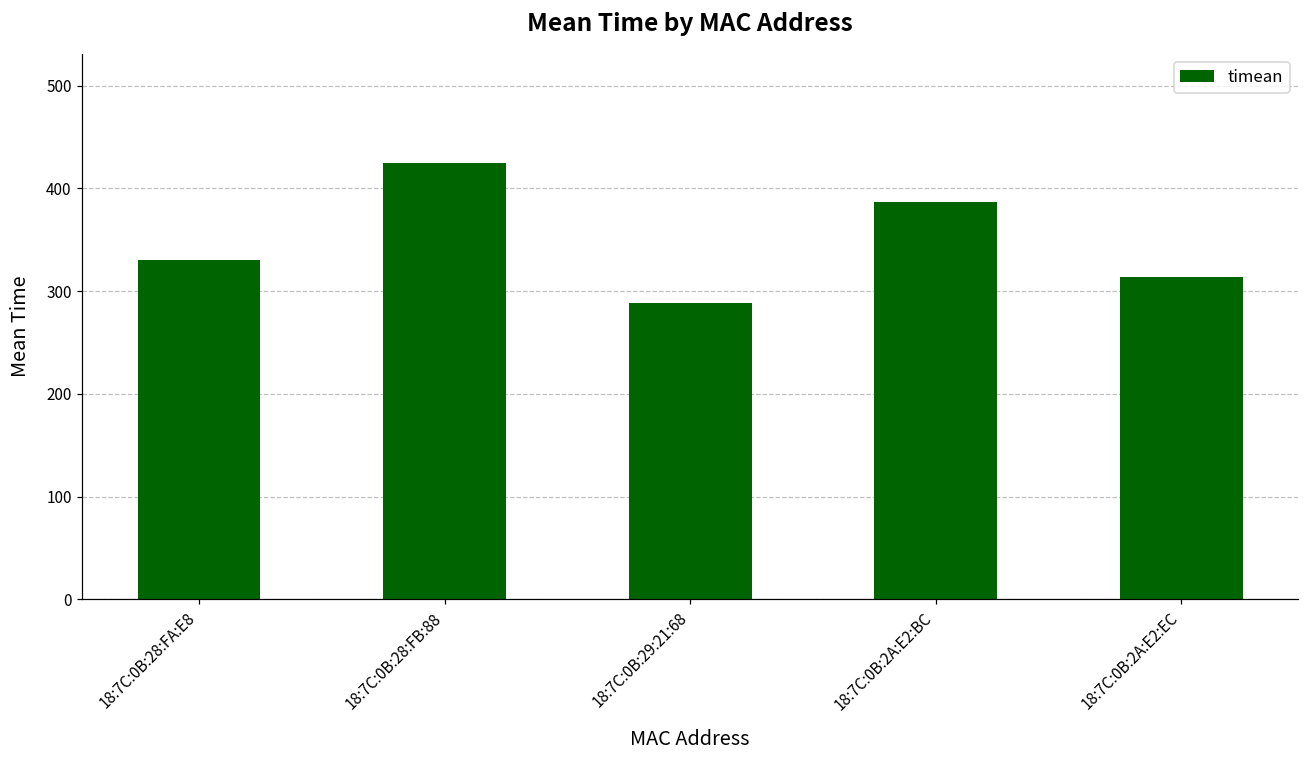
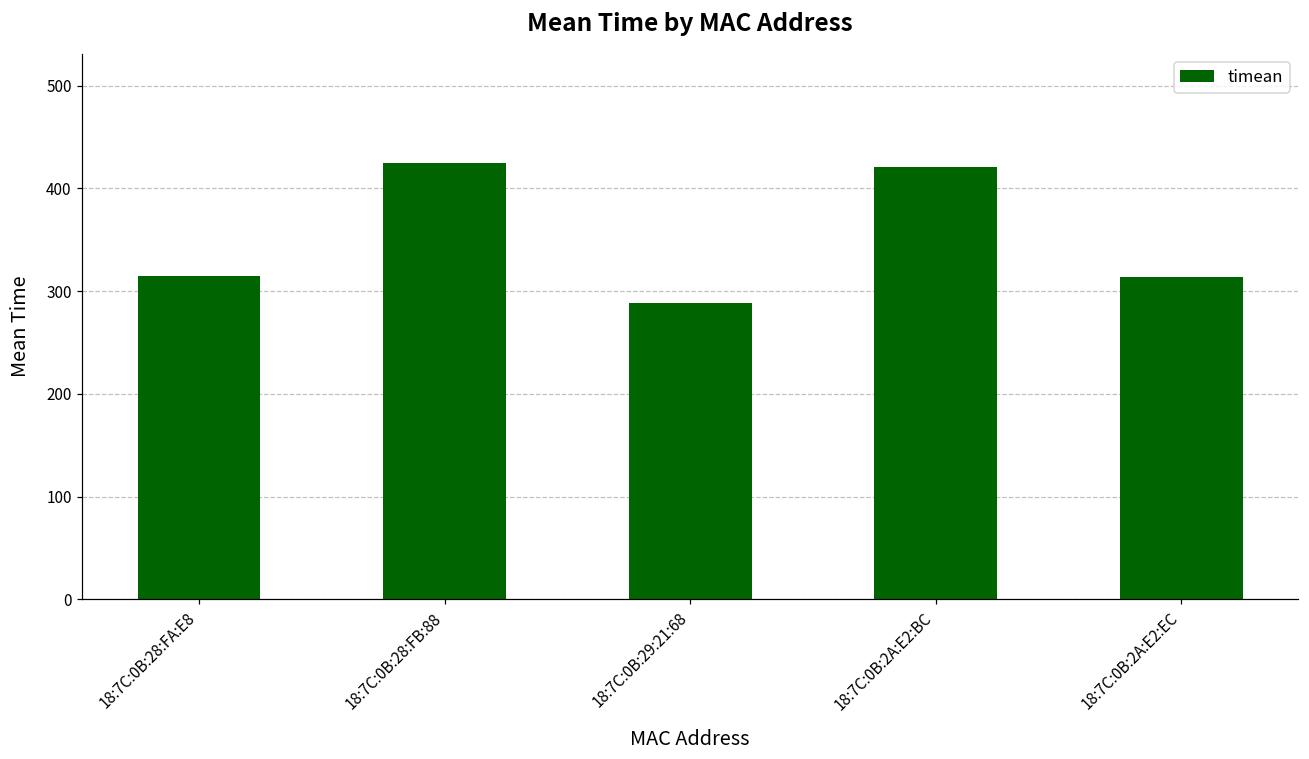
  {
-   "18:7C:0B:28:FA:E8": 330,
+   "18:7C:0B:28:FA:E8": 310,
    "18:7C:0B:28:FB:88": 420,
    "18:7C:0B:29:21:68": 290,
-   "18:7C:0B:2A:E2:BC": 390,
+   "18:7C:0B:2A:E2:BC": 420,
    "18:7C:0B:2A:E2:EC": 310
  }
